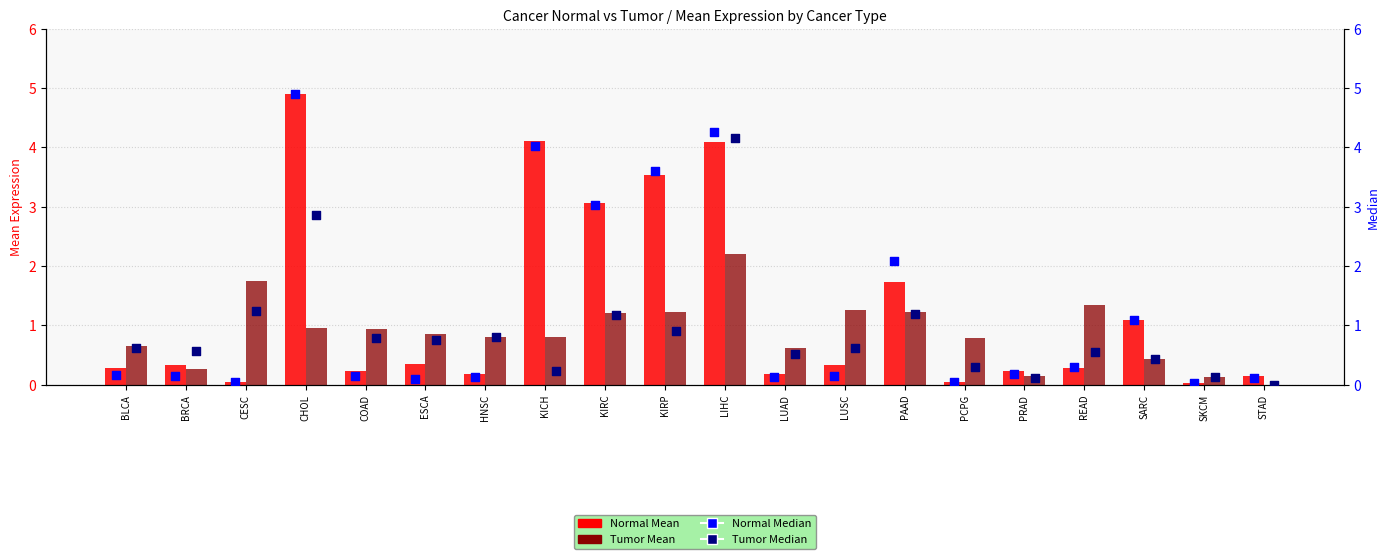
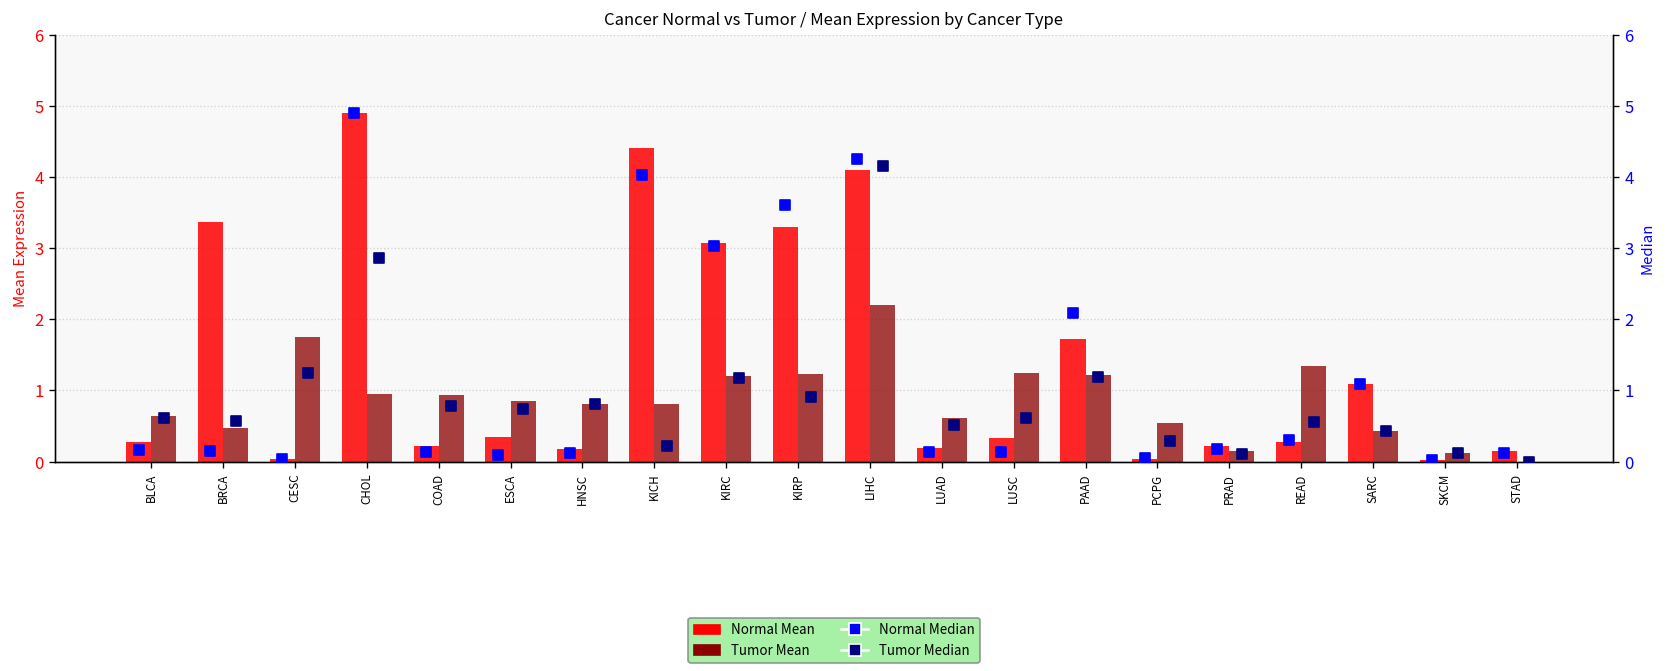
  {
    "Normal Mean": {
      "BLCA": 0.3,
-     "BRCA": 0.3,
+     "BRCA": 3.4,
      "CHOL": 4.9,
      "COAD": 0.2,
      "ESCA": 0.3,
      "HNSC": 0.2,
-     "KICH": 4.1,
+     "KICH": 4.4,
      "KIRC": 3.1,
-     "KIRP": 3.5,
+     "KIRP": 3.3,
      "LIHC": 4.1,
      "LUAD": 0.2,
      "LUSC": 0.3,
      "PAAD": 1.7,
      "PRAD": 0.2,
      "READ": 0.3,
      "SARC": 1.1,
      "STAD": 0.1
    },
    "Tumor Mean": {
      "BLCA": 0.6,
-     "BRCA": 0.3,
+     "BRCA": 0.5,
      "CESC": 1.8,
      "CHOL": 1.0,
      "COAD": 0.9,
      "ESCA": 0.9,
      "HNSC": 0.8,
      "KICH": 0.8,
      "KIRC": 1.2,
      "KIRP": 1.2,
      "LIHC": 2.2,
      "LUAD": 0.6,
      "LUSC": 1.2,
      "PAAD": 1.2,
-     "PCPG": 0.8,
+     "PCPG": 0.5,
      "PRAD": 0.1,
      "READ": 1.3,
      "SARC": 0.4,
      "SKCM": 0.1,
      "STAD": 0.0
    }
  }
